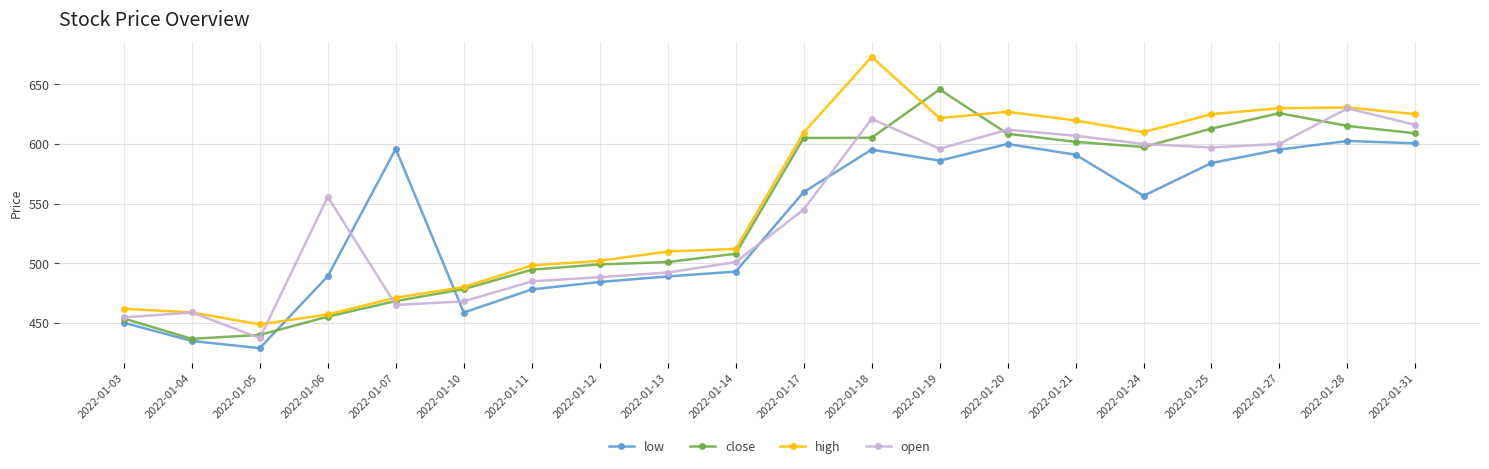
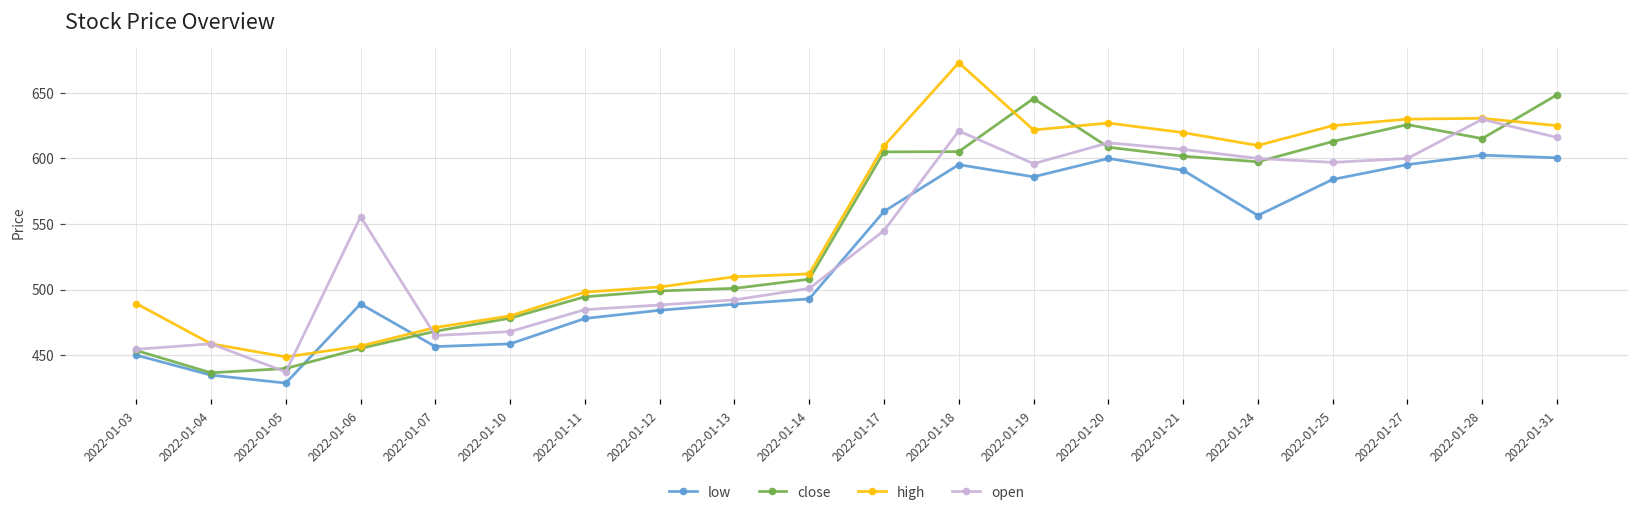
  {
    "low": {
      "2022-01-03": 450,
      "2022-01-05": 429,
      "2022-01-06": 489,
-     "2022-01-07": 596,
+     "2022-01-07": 457,
      "2022-01-10": 459,
      "2022-01-11": 478,
      "2022-01-12": 484,
      "2022-01-13": 489,
      "2022-01-14": 493,
      "2022-01-17": 560,
      "2022-01-18": 595,
      "2022-01-19": 586,
      "2022-01-20": 600,
      "2022-01-21": 591,
      "2022-01-24": 557,
      "2022-01-25": 584,
      "2022-01-27": 595,
      "2022-01-28": 603,
      "2022-01-31": 601
    },
    "close": {
      "2022-01-05": 440,
      "2022-01-07": 468,
      "2022-01-11": 495,
      "2022-01-12": 499,
      "2022-01-13": 501,
      "2022-01-14": 508,
      "2022-01-17": 605,
      "2022-01-18": 605,
      "2022-01-19": 646,
      "2022-01-20": 609,
      "2022-01-21": 602,
      "2022-01-24": 597,
      "2022-01-25": 613,
      "2022-01-27": 626,
      "2022-01-28": 615,
-     "2022-01-31": 609
+     "2022-01-31": 649
    },
    "high": {
-     "2022-01-03": 462,
+     "2022-01-03": 489,
      "2022-01-05": 449,
      "2022-01-07": 471,
      "2022-01-11": 498,
      "2022-01-12": 502,
      "2022-01-13": 510,
      "2022-01-14": 512,
      "2022-01-17": 610,
      "2022-01-18": 673,
      "2022-01-19": 622,
      "2022-01-20": 627,
      "2022-01-21": 620,
      "2022-01-24": 610,
      "2022-01-25": 625,
      "2022-01-27": 630,
      "2022-01-31": 625
    },
    "open": {
      "2022-01-05": 437,
      "2022-01-06": 556,
      "2022-01-07": 465,
      "2022-01-10": 468,
      "2022-01-11": 485,
      "2022-01-12": 488,
      "2022-01-13": 492,
      "2022-01-14": 501,
      "2022-01-17": 545,
      "2022-01-18": 621,
      "2022-01-19": 596,
      "2022-01-20": 612,
      "2022-01-21": 607,
      "2022-01-24": 600,
      "2022-01-25": 597,
      "2022-01-27": 600,
      "2022-01-31": 616
    }
  }
